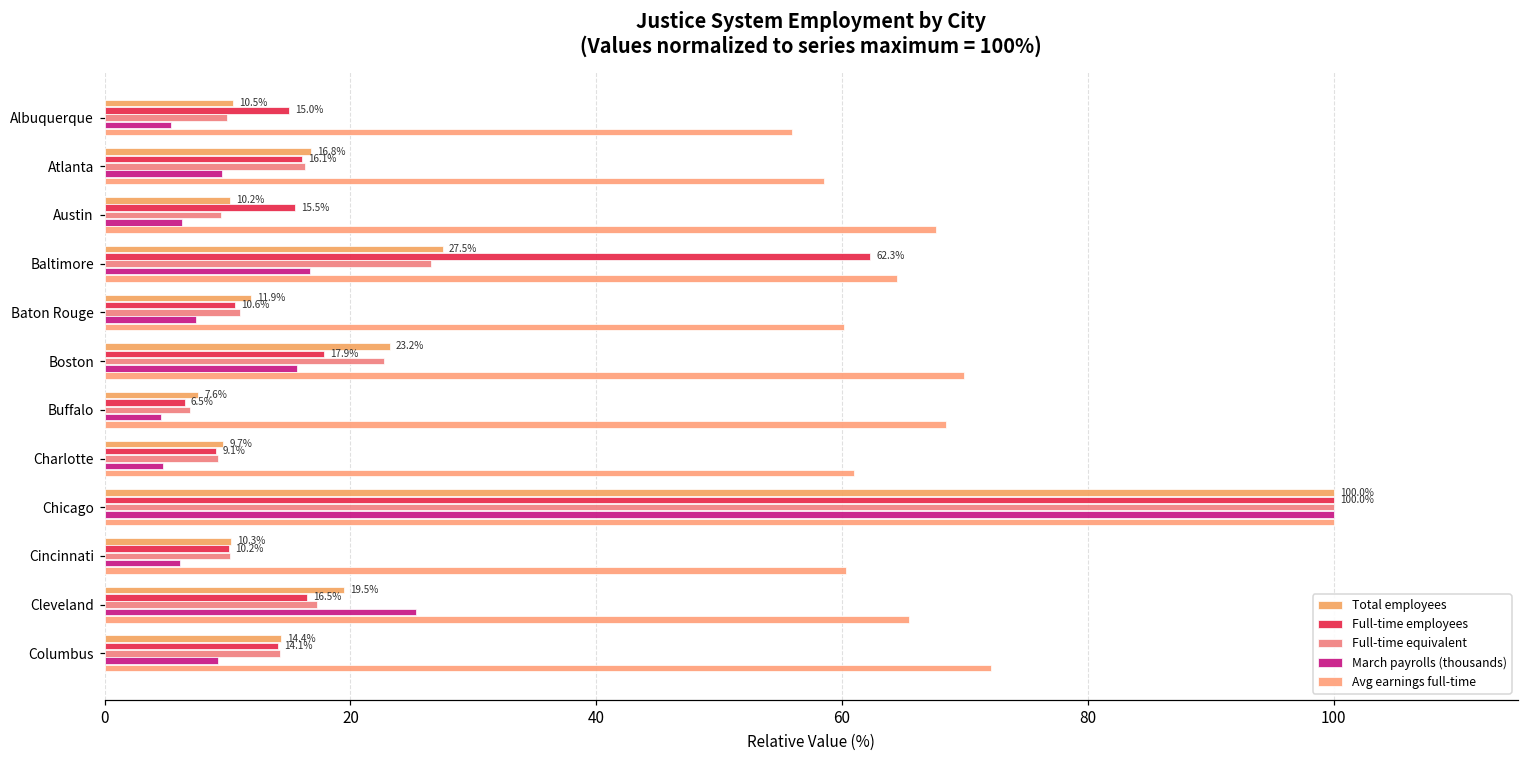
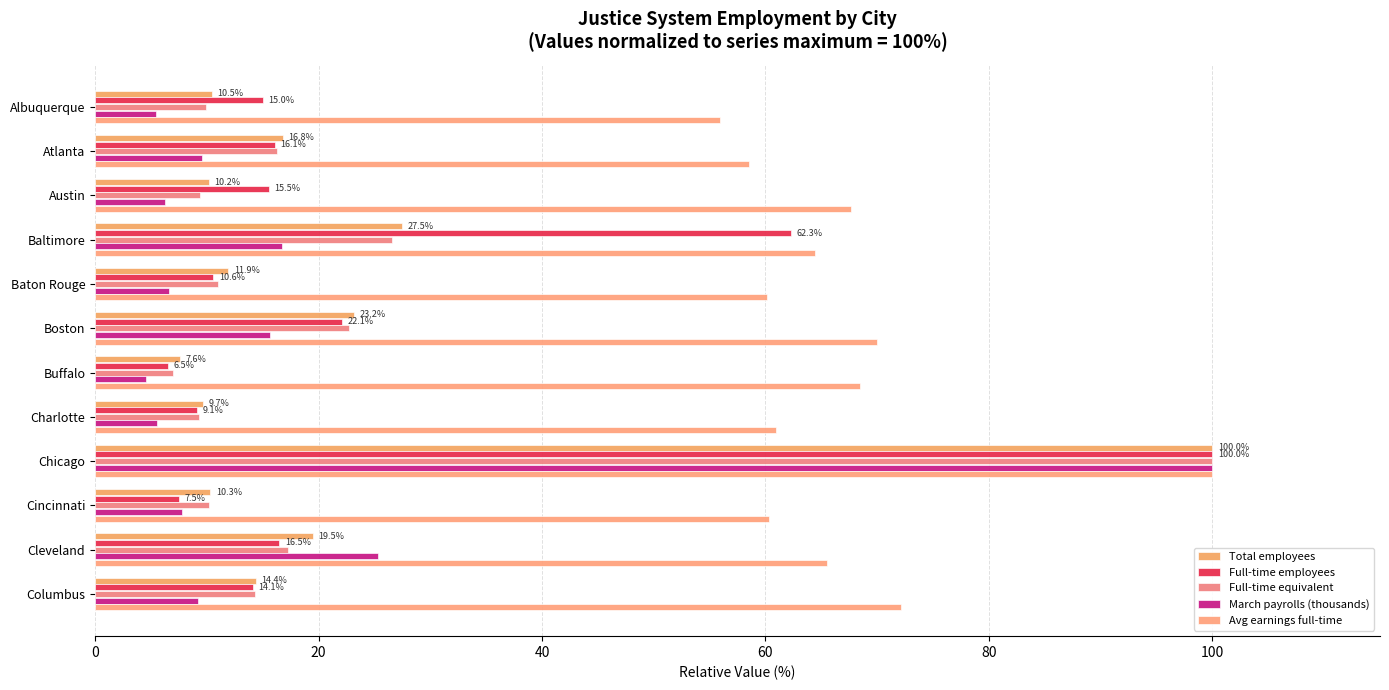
  {
    "Full-time employees": {
      "Albuquerque": "15.0%",
      "Austin": "15.5%",
      "Baltimore": "62.3%",
      "Baton Rouge": "10.6%",
-     "Boston": "17.9%",
+     "Boston": "22.1%",
      "Buffalo": "6.5%",
-     "Cincinnati": "10.2%",
+     "Cincinnati": "7.5%",
      "Cleveland": "16.5%"
    },
    "March payrolls (thousands)": {
      "Albuquerque": "5.4",
      "Atlanta": "9.5",
      "Austin": "6.3",
      "Baltimore": "16.7",
-     "Baton Rouge": "7.4",
+     "Baton Rouge": "6.6",
      "Boston": "15.6",
      "Buffalo": "4.6",
-     "Charlotte": "4.8",
-     "Cincinnati": "6.2",
+     "Charlotte": "5.6",
+     "Cincinnati": "7.8",
      "Cleveland": "25.3",
      "Columbus": "9.2"
    }
  }
